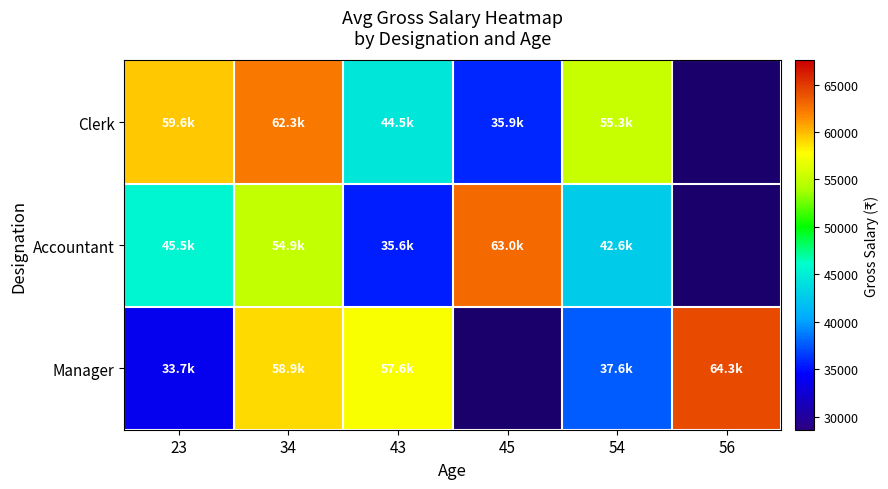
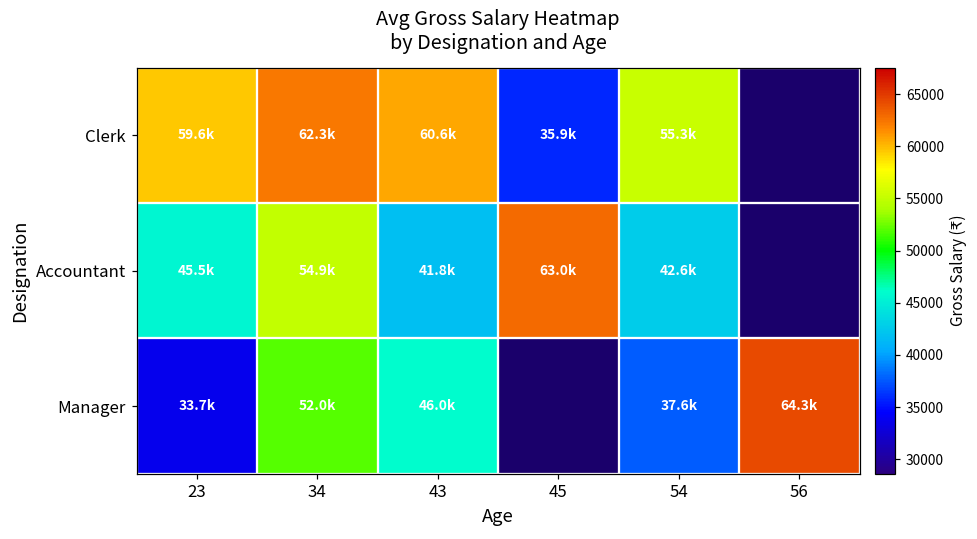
  {
    "Clerk": {
      "23": "59.6k",
      "34": "62.3k",
-     "43": "44.5k",
+     "43": "60.6k",
      "45": "35.9k",
      "54": "55.3k"
    },
    "Accountant": {
      "23": "45.5k",
      "34": "54.9k",
-     "43": "35.6k",
+     "43": "41.8k",
      "45": "63.0k",
      "54": "42.6k"
    },
    "Manager": {
      "23": "33.7k",
-     "34": "58.9k",
-     "43": "57.6k",
+     "34": "52.0k",
+     "43": "46.0k",
      "54": "37.6k",
      "56": "64.3k"
    }
  }
